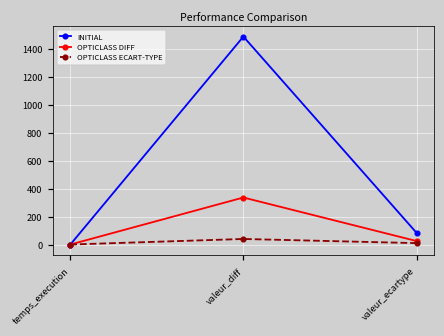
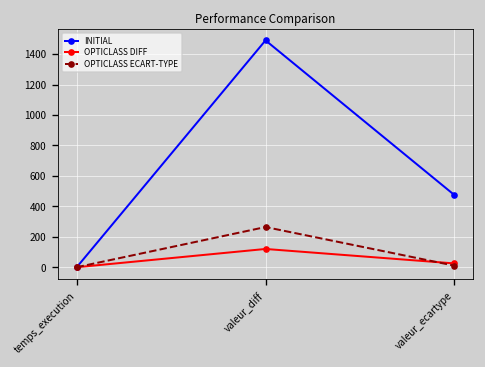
  {
    "INITIAL": {
      "valeur_diff": 1490,
-     "valeur_ecartype": 80
+     "valeur_ecartype": 470
    },
    "OPTICLASS DIFF": {
-     "valeur_diff": 340
+     "valeur_diff": 120
    },
    "OPTICLASS ECART-TYPE": {
-     "valeur_diff": 40
+     "valeur_diff": 260
    }
  }
